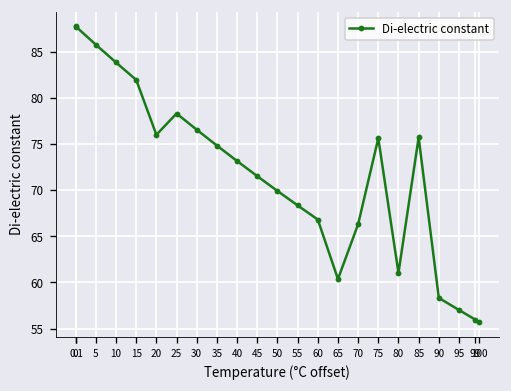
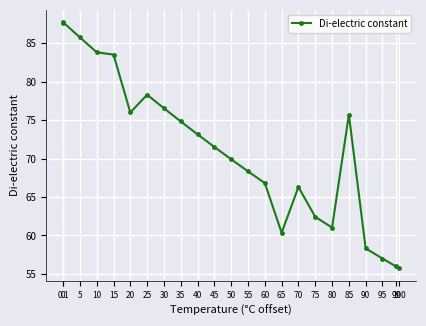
  {
    "5": 86,
    "10": 84,
-   "15": 82,
+   "15": 84,
    "20": 76,
    "25": 78,
    "30": 77,
    "35": 75,
    "40": 73,
    "45": 72,
    "50": 70,
    "55": 68,
    "60": 67,
    "65": 60,
    "70": 66,
-   "75": 76,
+   "75": 62,
    "80": 61,
    "85": 76,
    "90": 58,
    "95": 57
  }
